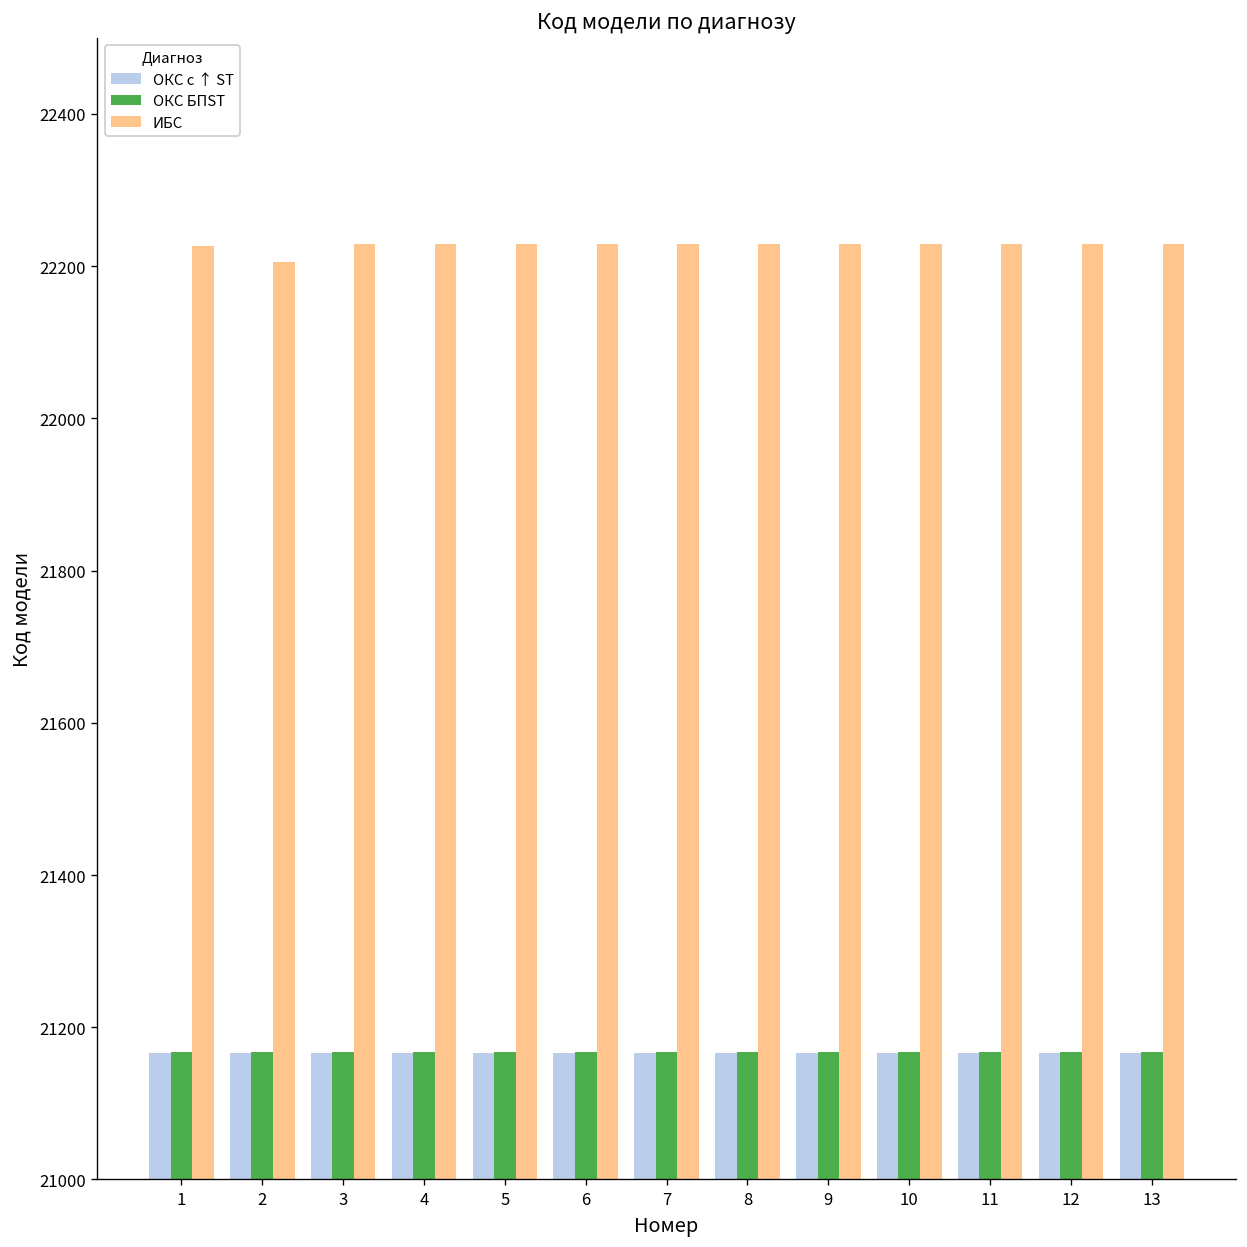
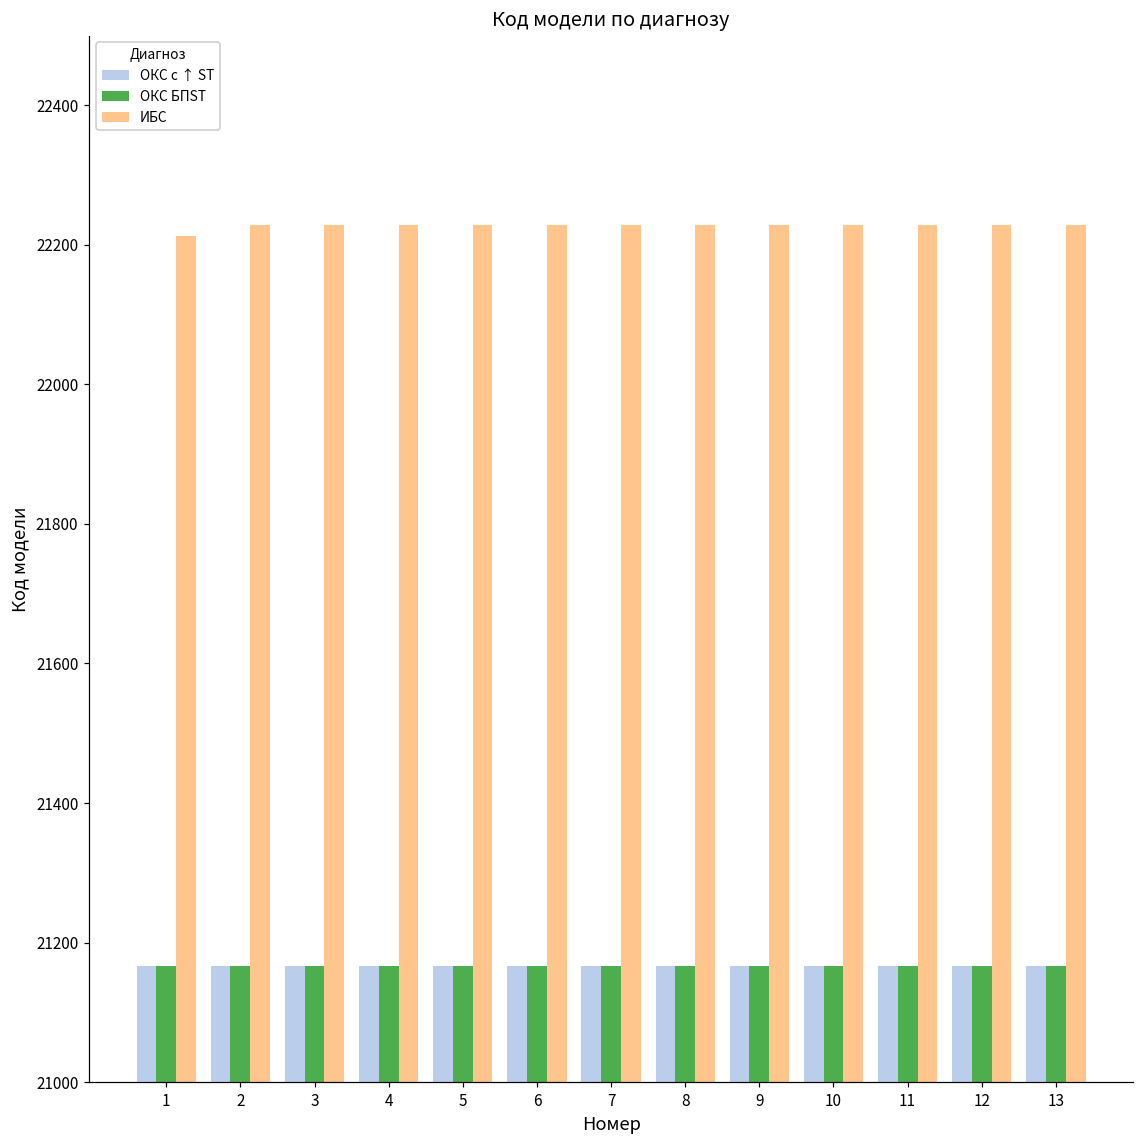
  {
    "ОКС с ↑ ST": {
      "1": 21170,
      "2": 21170,
      "3": 21170,
      "4": 21170,
      "5": 21170,
      "6": 21170,
      "7": 21170,
      "8": 21170,
      "9": 21170,
      "10": 21170,
      "11": 21170,
      "12": 21170,
      "13": 21170
    },
    "ОКС БПST": {
      "1": 21170,
      "2": 21170,
      "3": 21170,
      "4": 21170,
      "5": 21170,
      "6": 21170,
      "7": 21170,
      "8": 21170,
      "9": 21170,
      "10": 21170,
      "11": 21170,
      "12": 21170,
      "13": 21170
    },
    "ИБС": {
-     "1": 22230,
-     "2": 22210,
+     "1": 22210,
+     "2": 22230,
      "3": 22230,
      "4": 22230,
      "5": 22230,
      "6": 22230,
      "7": 22230,
      "8": 22230,
      "9": 22230,
      "10": 22230,
      "11": 22230,
      "12": 22230,
      "13": 22230
    }
  }
